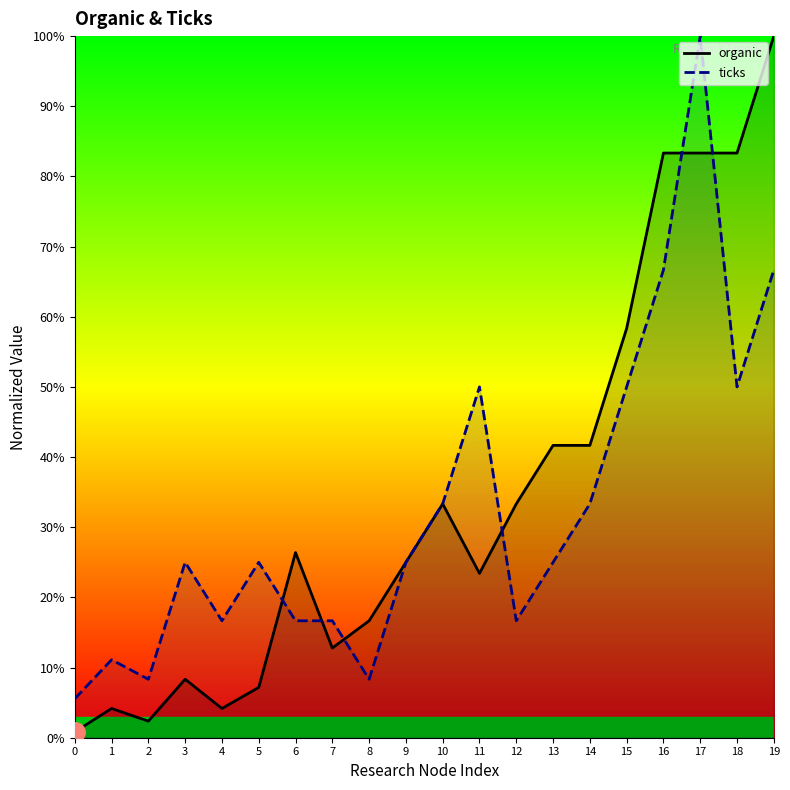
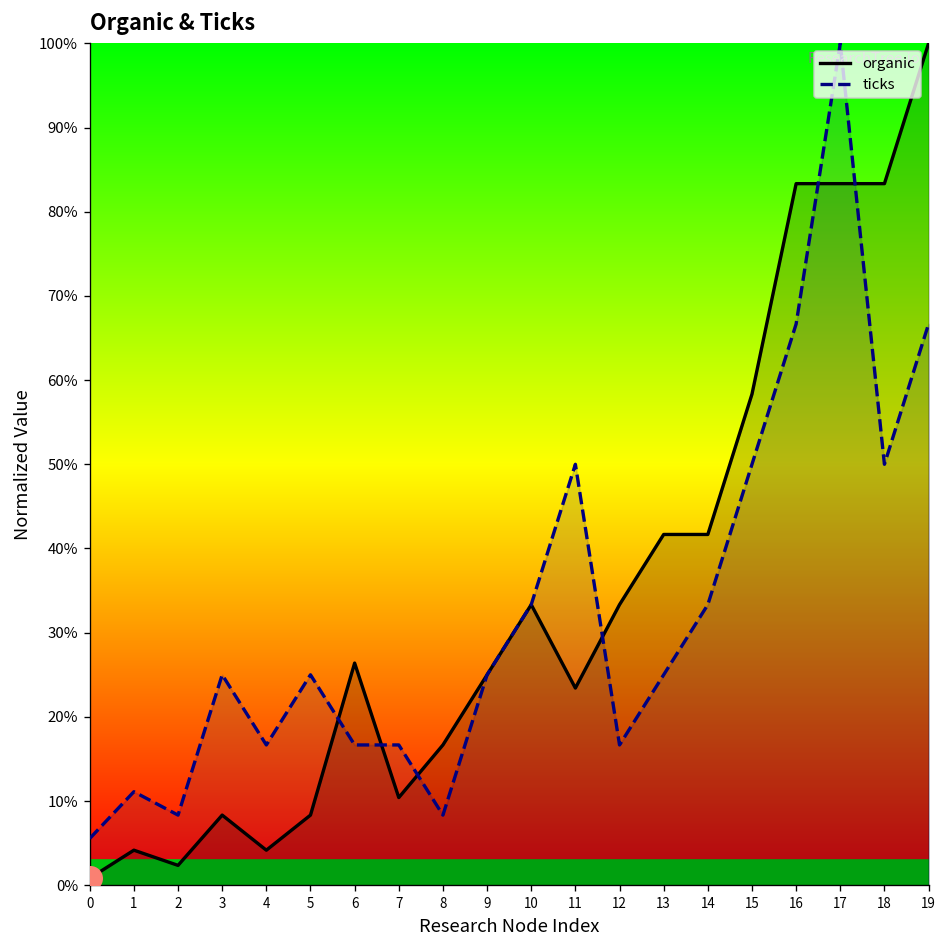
  {
    "organic": {
      "1": "4%",
      "3": "8%",
      "4": "4%",
-     "5": "7%",
+     "5": "8%",
      "6": "26%",
-     "7": "13%",
+     "7": "10%",
      "8": "17%",
      "11": "23%",
      "12": "33%",
      "13": "42%",
      "14": "42%",
      "15": "58%",
      "16": "83%",
      "17": "83%",
      "18": "83%",
      "19": "100%"
    },
    "ticks": {
      "0": "6%",
      "1": "11%",
      "2": "8%",
      "3": "25%",
      "4": "17%",
      "5": "25%",
      "6": "17%",
      "7": "17%",
      "8": "8%",
      "11": "50%",
      "12": "17%",
      "13": "25%",
      "14": "33%",
      "15": "50%",
      "16": "67%",
      "17": "100%",
      "18": "50%",
      "19": "67%"
    }
  }
